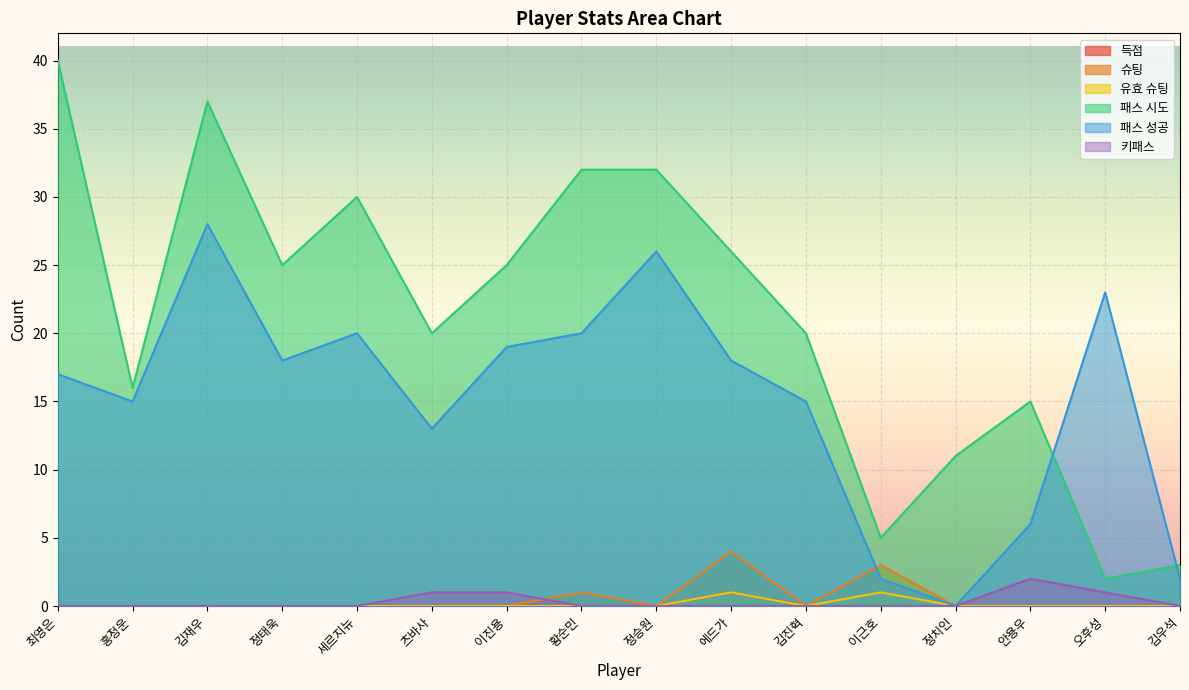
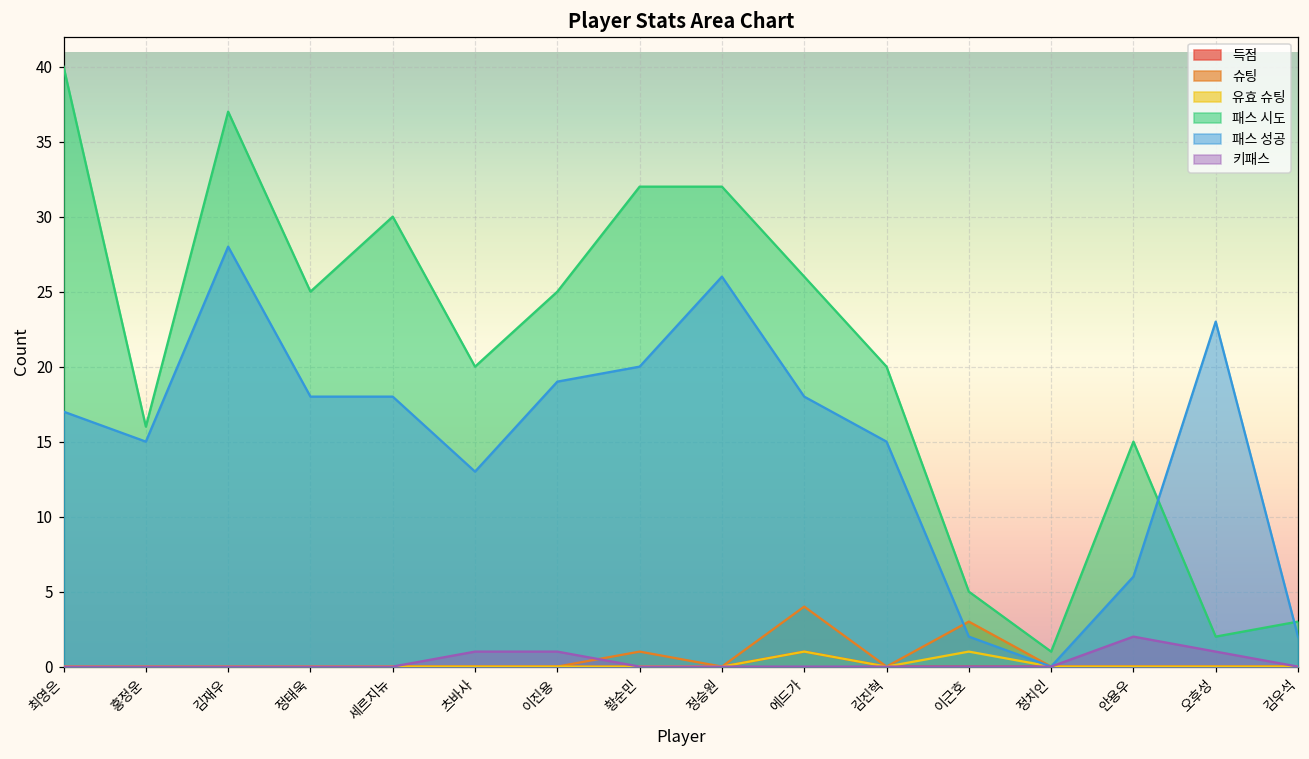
  {
    "유효 슈팅": {
      "이근호": 1
    },
    "패스 시도": {
      "최영은": 40,
      "홍정운": 16,
      "김재우": 37,
      "정태욱": 25,
      "세르지뉴": 30,
      "츠바사": 20,
      "이진용": 25,
      "황순민": 32,
      "정승원": 32,
      "에드가": 26,
      "김진혁": 20,
      "이근호": 5,
-     "정치인": 11,
+     "정치인": 1,
      "안용우": 15,
      "오후성": 2,
      "김우석": 3
    },
    "패스 성공": {
      "최영은": 17,
      "홍정운": 15,
      "김재우": 28,
      "정태욱": 18,
-     "세르지뉴": 20,
+     "세르지뉴": 18,
      "츠바사": 13,
      "이진용": 19,
      "황순민": 20,
      "정승원": 26,
      "에드가": 18,
      "김진혁": 15,
      "이근호": 2,
      "안용우": 6,
      "오후성": 23,
      "김우석": 2
    },
    "키패스": {
      "츠바사": 1,
      "이진용": 1,
      "에드가": 0,
      "안용우": 2,
      "오후성": 1
    }
  }
